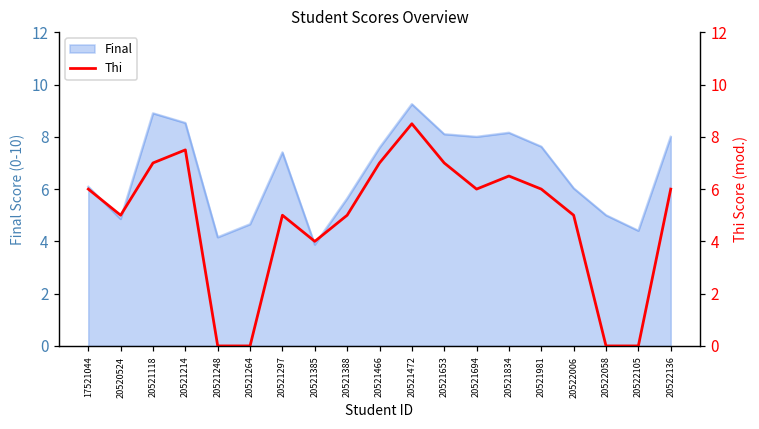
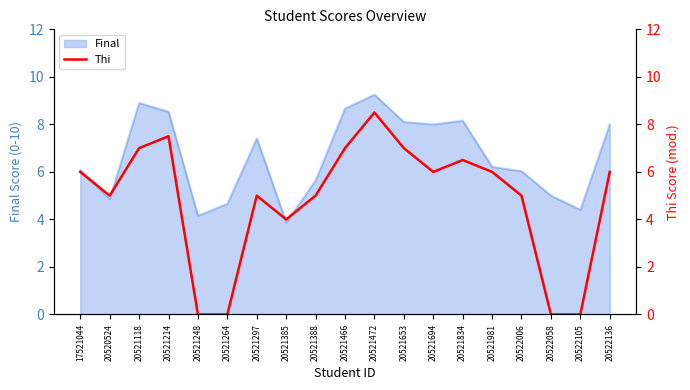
  {
    "Final": {
      "17521044": 6.1,
      "20520524": 4.9,
      "20521118": 8.9,
      "20521214": 8.5,
      "20521248": 4.2,
      "20521264": 4.7,
      "20521297": 7.4,
      "20521385": 3.9,
      "20521388": 5.6,
-     "20521466": 7.6,
+     "20521466": 8.7,
      "20521472": 9.3,
      "20521653": 8.1,
      "20521694": 8.0,
      "20521834": 8.2,
-     "20521981": 7.6,
+     "20521981": 6.2,
      "20522006": 6.0,
      "20522058": 5.0,
      "20522105": 4.4,
      "20522136": 8.0
    },
    "Thi": {
      "17521044": 6.0,
      "20520524": 5.0,
      "20521118": 7.0,
      "20521214": 7.5,
      "20521248": 0.0,
      "20521264": 0.0,
      "20521297": 5.0,
      "20521385": 4.0,
      "20521388": 5.0,
      "20521466": 7.0,
      "20521472": 8.5,
      "20521653": 7.0,
      "20521694": 6.0,
      "20521834": 6.5,
      "20521981": 6.0,
      "20522006": 5.0,
      "20522058": 0.0,
      "20522105": 0.0,
      "20522136": 6.0
    }
  }
